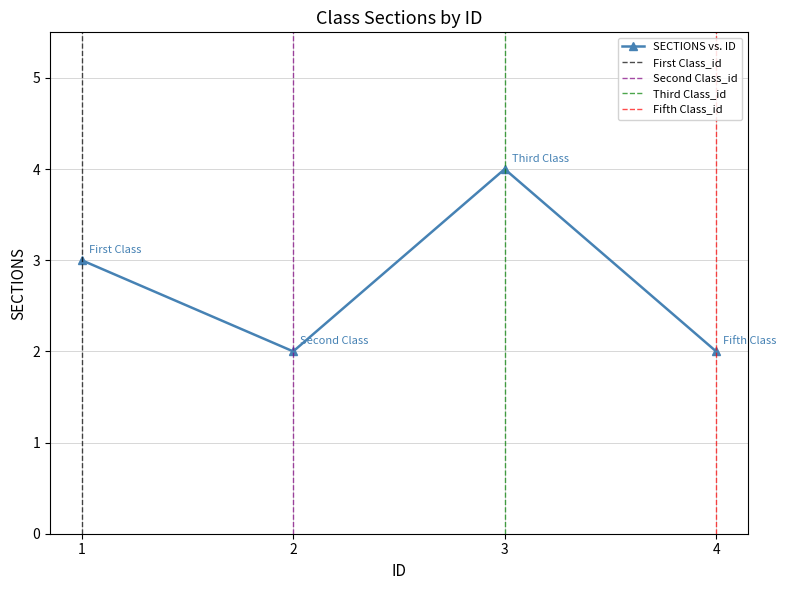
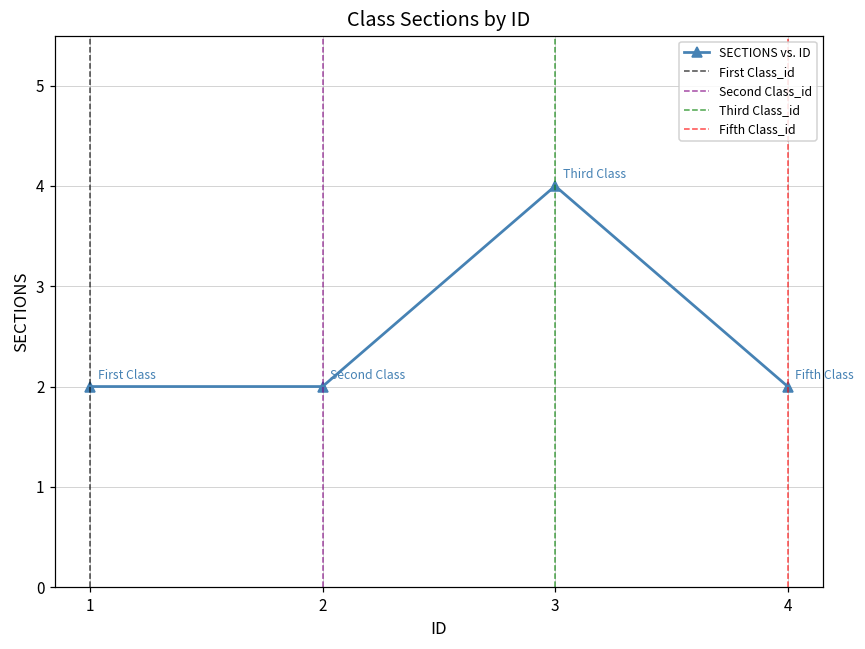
  {
-   "1": 3,
+   "1": 2,
    "2": 2,
    "3": 4,
    "4": 2
  }
